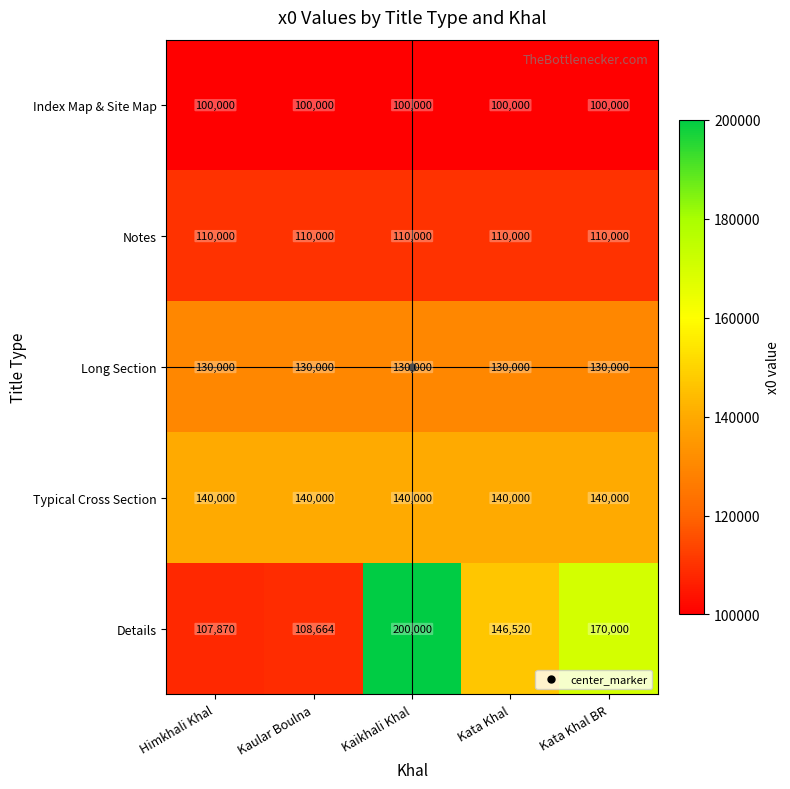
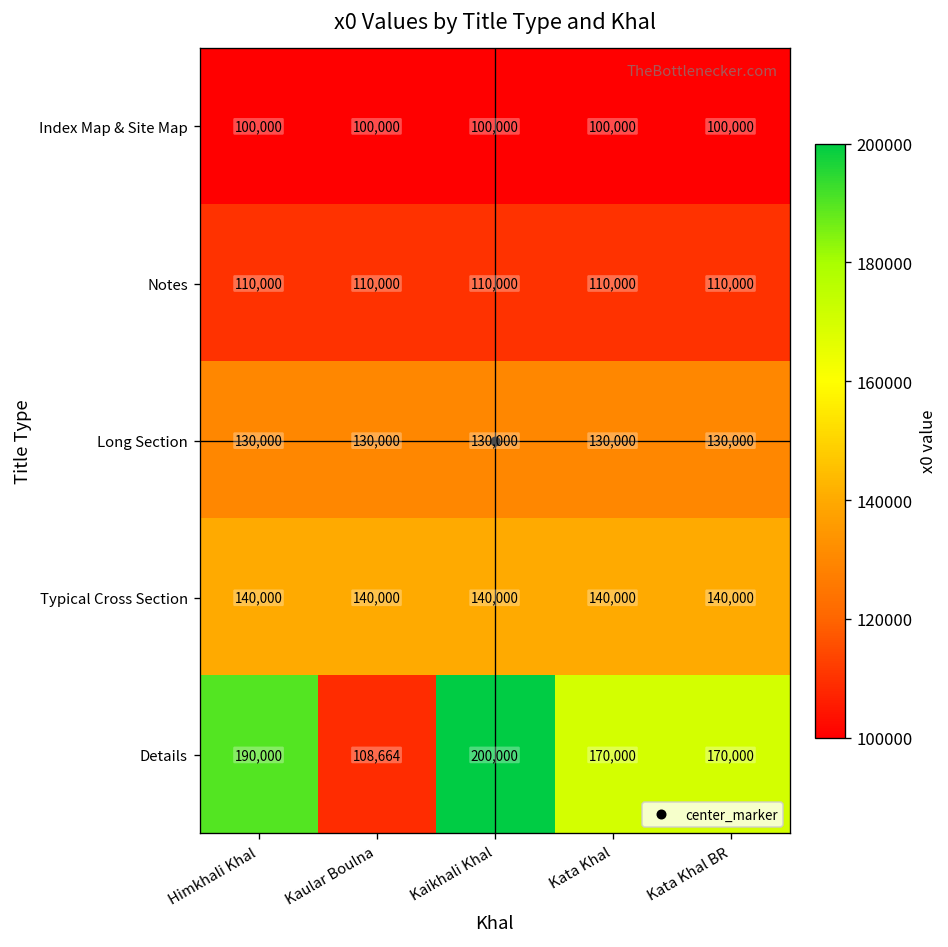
  {
    "Details": {
-     "Himkhali Khal": "107,870",
-     "Kata Khal": "146,520"
+     "Himkhali Khal": "190,000",
+     "Kata Khal": "170,000"
    }
  }
